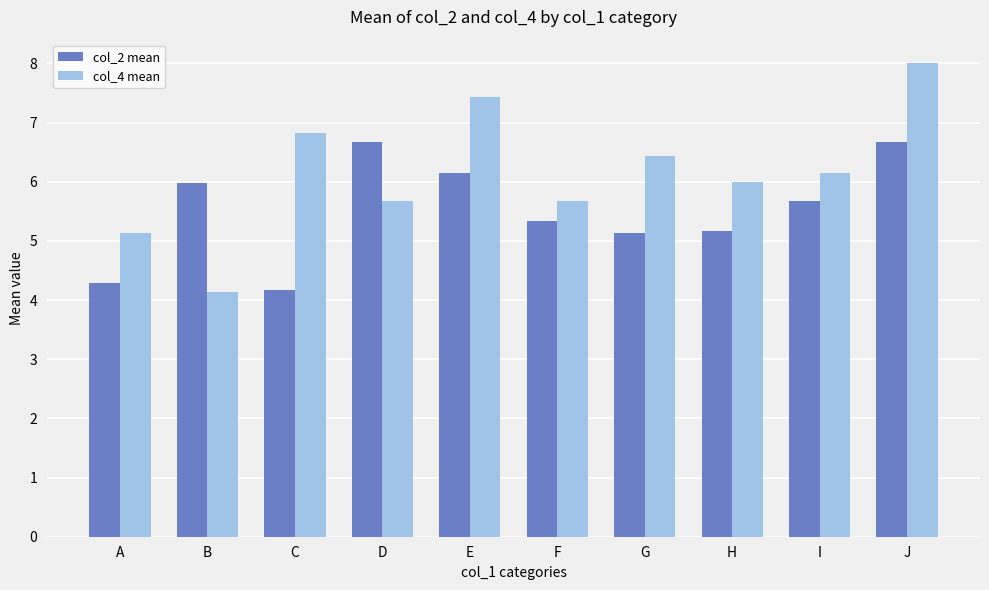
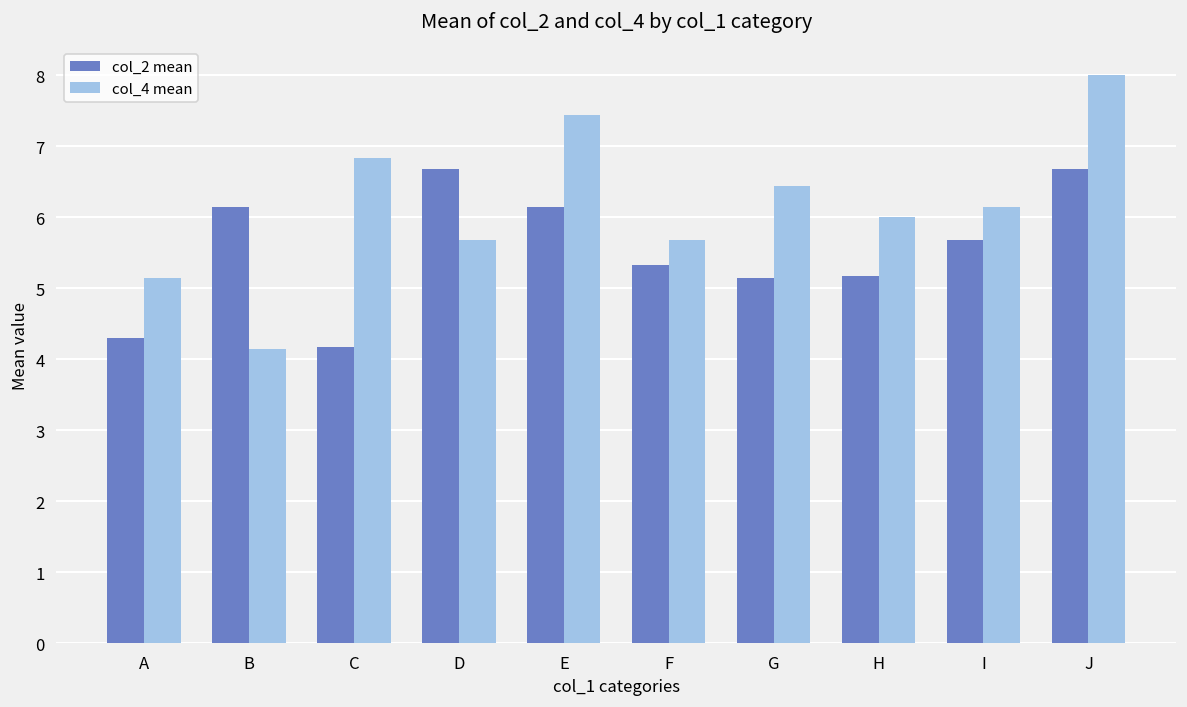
  {
    "col_2 mean": {
      "A": 4.3,
-     "B": 6.0,
+     "B": 6.1,
      "C": 4.2,
      "D": 6.7,
      "E": 6.1,
      "F": 5.3,
      "G": 5.1,
      "H": 5.2,
      "I": 5.7,
      "J": 6.7
    },
    "col_4 mean": {
      "A": 5.1,
      "B": 4.1,
      "C": 6.8,
      "D": 5.7,
      "E": 7.4,
      "F": 5.7,
      "G": 6.4,
      "H": 6.0,
      "I": 6.1,
      "J": 8.0
    }
  }
